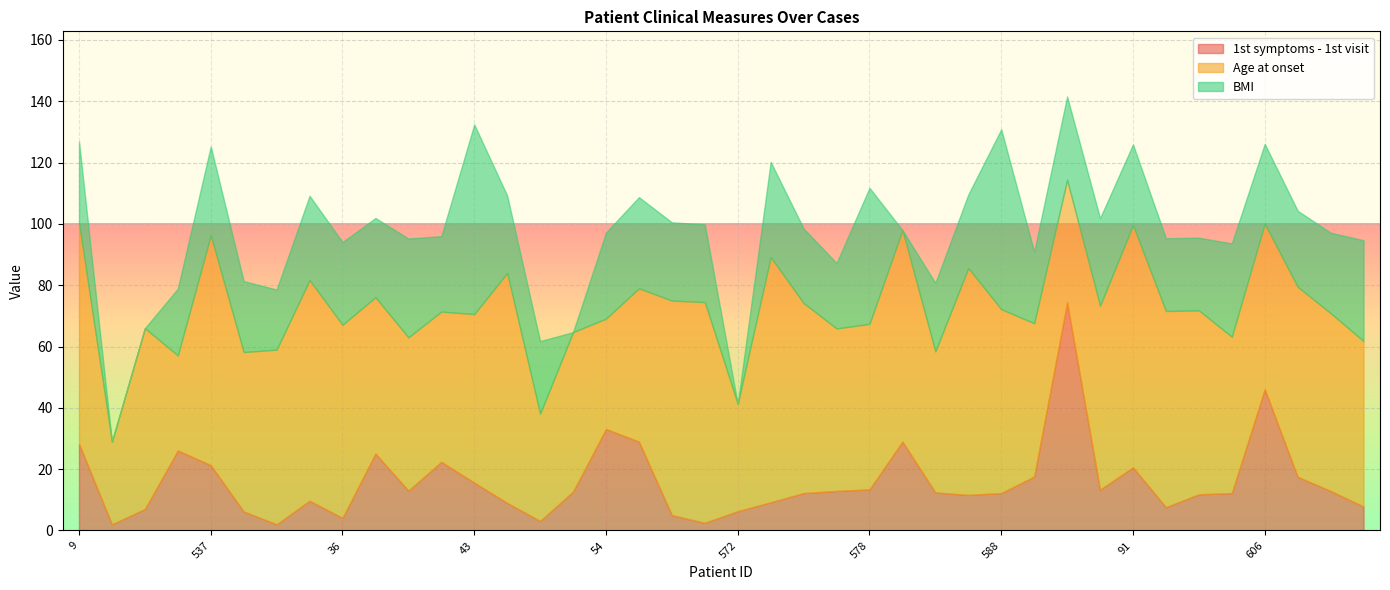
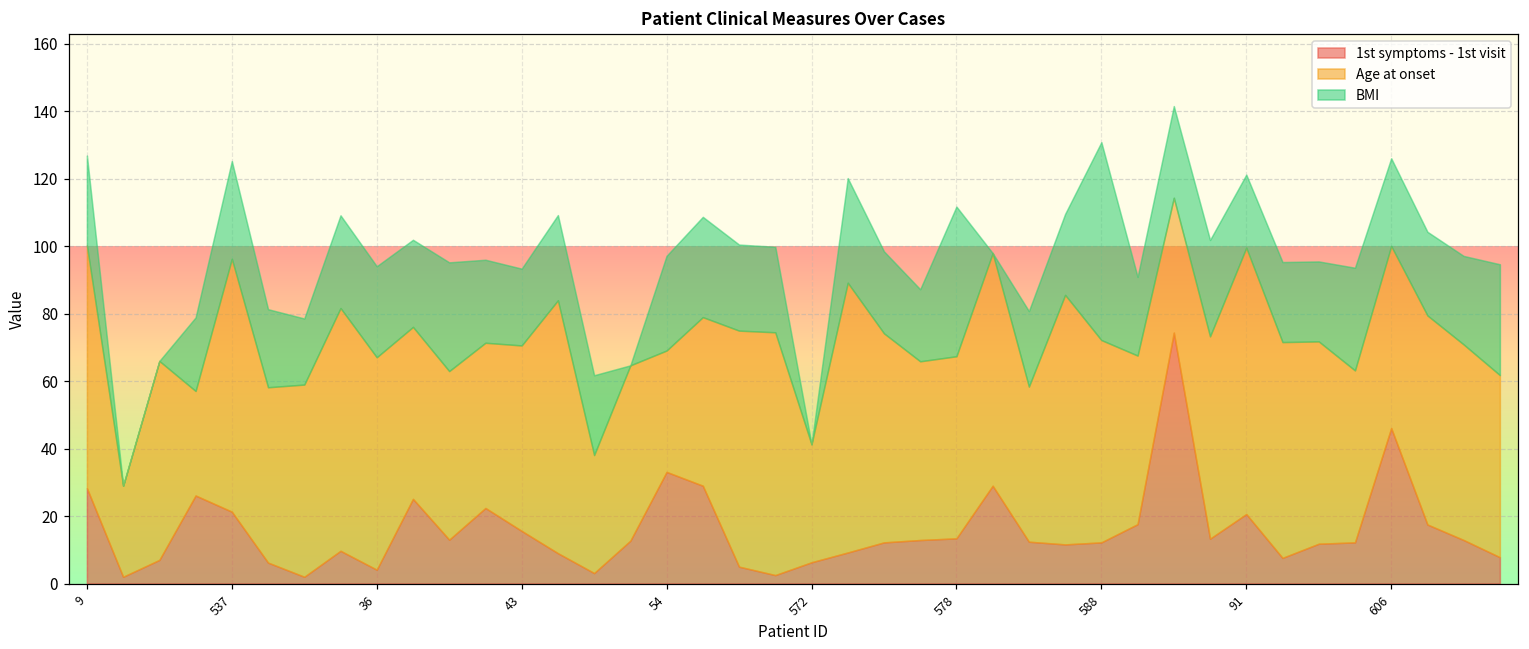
  {
    "1st symptoms - 1st visit": {
      "9": 28,
      "537": 21,
      "36": 4,
      "43": 16,
      "54": 33,
      "572": 6,
      "578": 13,
      "588": 12,
      "91": 21,
      "606": 46
    },
    "Age at onset": {
      "9": 72,
      "537": 75,
      "36": 63,
      "43": 55,
      "54": 36,
      "578": 54,
      "588": 60,
      "91": 79,
      "606": 54
    },
    "BMI": {
      "9": 27,
      "537": 29,
      "36": 27,
-     "43": 62,
+     "43": 23,
      "54": 28,
      "578": 44,
      "588": 59,
-     "91": 26,
+     "91": 22,
      "606": 26
    }
  }
